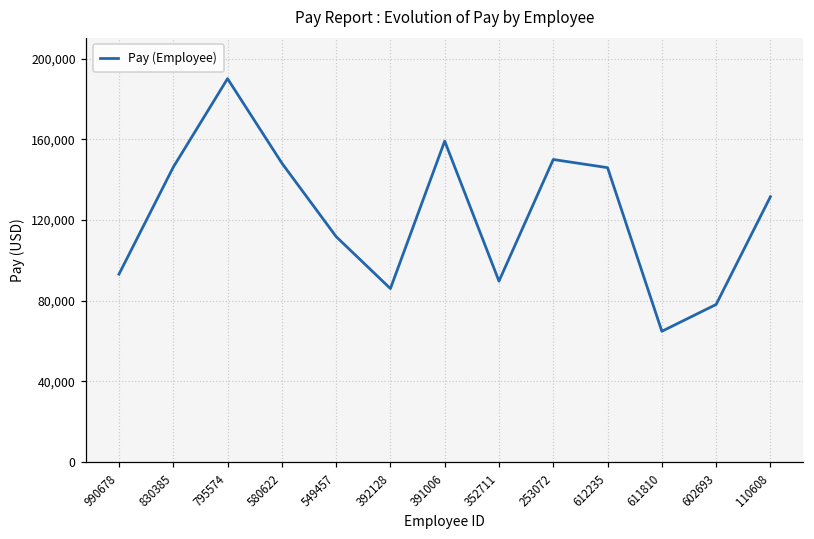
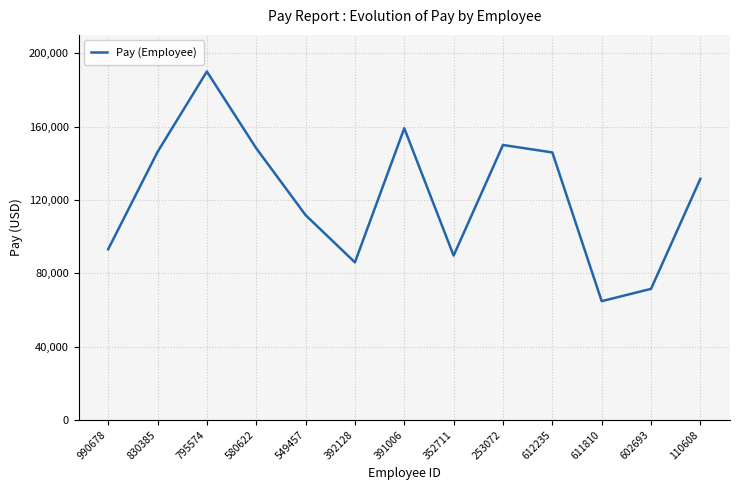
  {
    "990678": "93,000",
    "830385": "146,000",
    "795574": "190,000",
    "580622": "148,000",
    "549457": "112,000",
    "392128": "86,000",
    "391006": "159,000",
    "352711": "90,000",
    "253072": "150,000",
    "612235": "146,000",
    "611810": "65,000",
-   "602693": "78,000",
+   "602693": "71,000",
    "110608": "132,000"
  }
